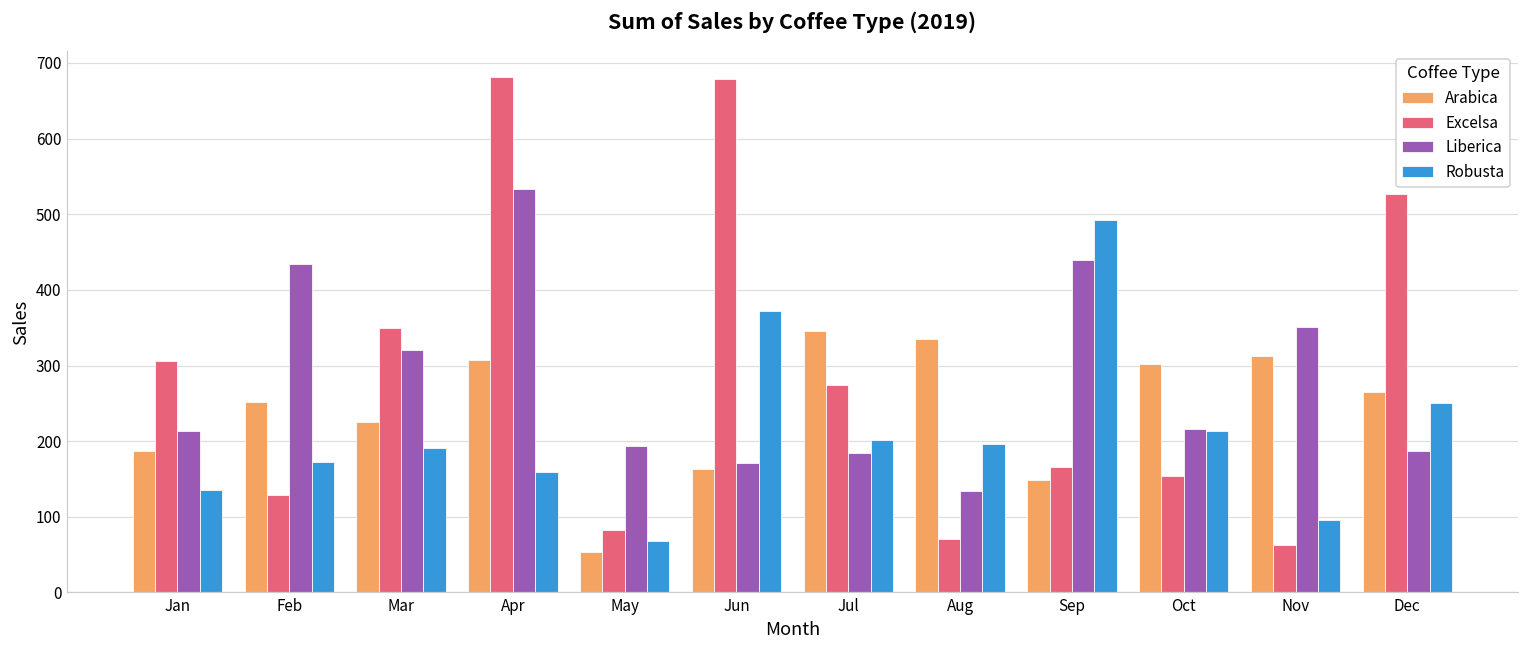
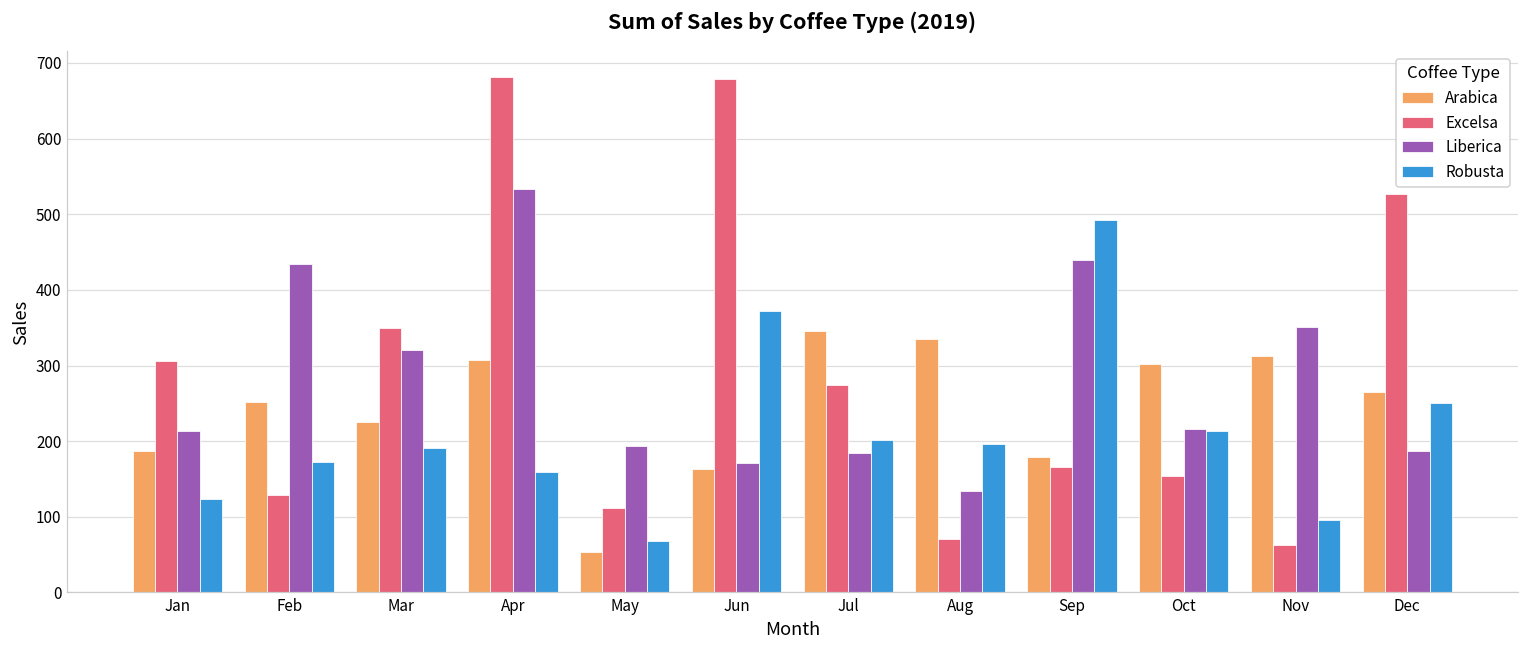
  {
    "Arabica": {
      "Jan": 190,
      "Feb": 250,
      "Mar": 220,
      "Apr": 310,
      "May": 50,
      "Jun": 160,
      "Jul": 350,
      "Aug": 330,
-     "Sep": 150,
+     "Sep": 180,
      "Oct": 300,
      "Nov": 310,
      "Dec": 270
    },
    "Excelsa": {
      "Jan": 310,
      "Feb": 130,
      "Mar": 350,
      "Apr": 680,
-     "May": 80,
+     "May": 110,
      "Jun": 680,
      "Jul": 270,
      "Aug": 70,
      "Sep": 170,
      "Oct": 150,
      "Nov": 60,
      "Dec": 530
    },
    "Liberica": {
      "Jan": 210,
      "Feb": 430,
      "Mar": 320,
      "Apr": 530,
      "May": 190,
      "Jun": 170,
      "Jul": 180,
      "Aug": 130,
      "Sep": 440,
      "Oct": 220,
      "Nov": 350,
      "Dec": 190
    },
    "Robusta": {
-     "Jan": 140,
+     "Jan": 120,
      "Feb": 170,
      "Mar": 190,
      "Apr": 160,
      "May": 70,
      "Jun": 370,
      "Jul": 200,
      "Aug": 200,
      "Sep": 490,
      "Oct": 210,
      "Nov": 100,
      "Dec": 250
    }
  }
